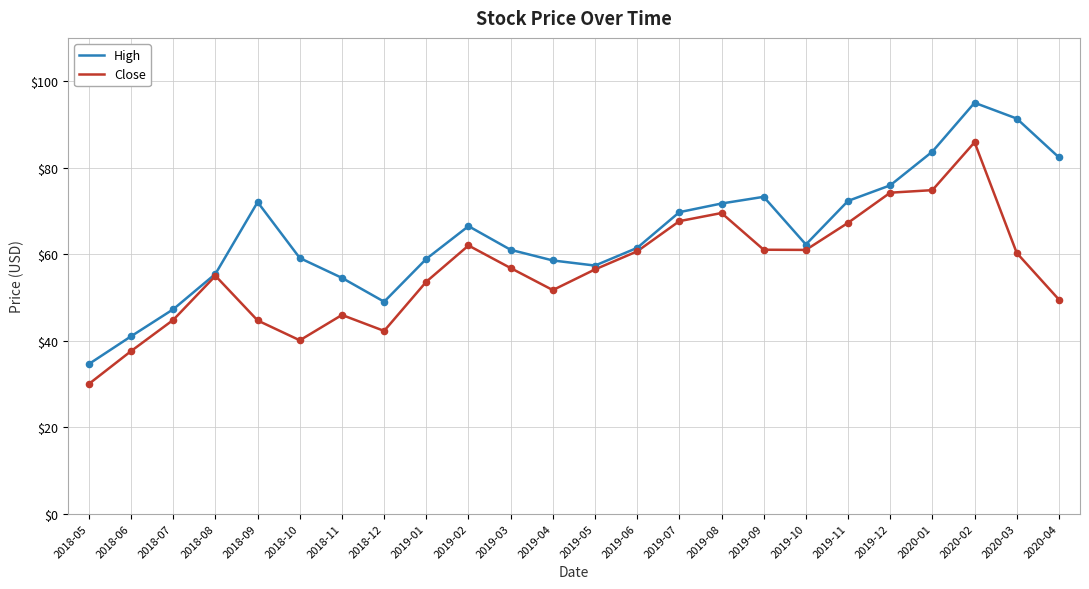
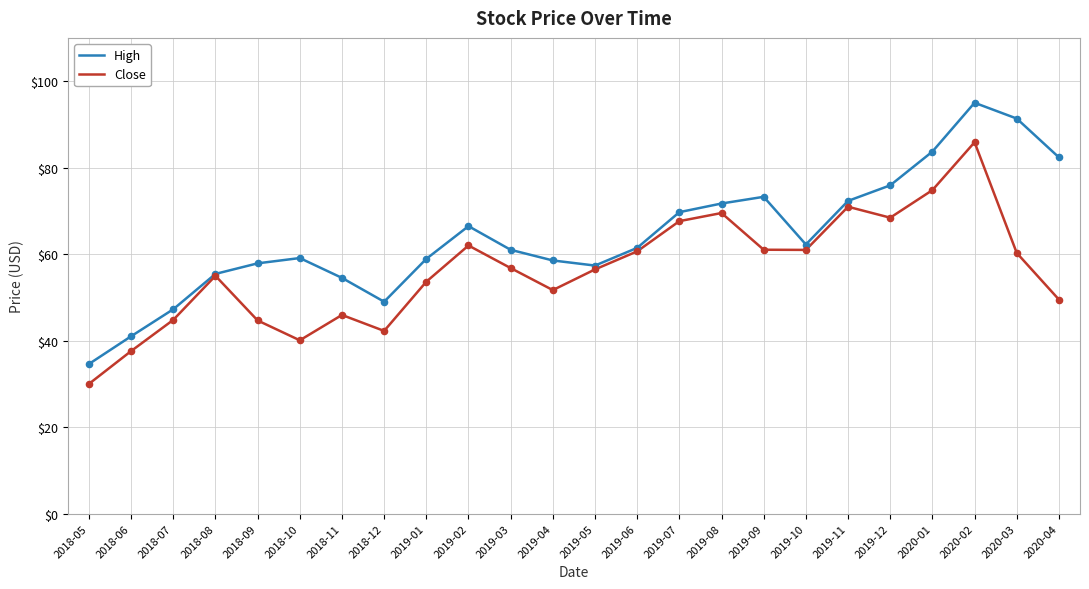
  {
    "High": {
      "2018-05": "$35",
      "2018-06": "$41",
      "2018-07": "$47",
-     "2018-09": "$72",
+     "2018-09": "$58",
      "2018-10": "$59",
      "2018-11": "$55",
      "2018-12": "$49",
      "2019-01": "$59",
      "2019-02": "$66",
      "2019-03": "$61",
      "2019-04": "$59",
      "2019-05": "$57",
      "2019-06": "$61",
      "2019-07": "$70",
      "2019-08": "$72",
      "2019-09": "$73",
      "2019-10": "$62",
      "2019-11": "$72",
      "2019-12": "$76",
      "2020-01": "$84",
      "2020-02": "$95",
      "2020-03": "$91",
      "2020-04": "$82"
    },
    "Close": {
      "2018-05": "$30",
      "2018-06": "$38",
      "2018-07": "$45",
      "2018-09": "$45",
      "2018-10": "$40",
      "2018-11": "$46",
      "2018-12": "$42",
      "2019-01": "$54",
      "2019-02": "$62",
      "2019-03": "$57",
      "2019-04": "$52",
      "2019-05": "$56",
      "2019-06": "$61",
      "2019-07": "$68",
      "2019-08": "$70",
      "2019-09": "$61",
      "2019-10": "$61",
-     "2019-11": "$67",
-     "2019-12": "$74",
+     "2019-11": "$71",
+     "2019-12": "$68",
      "2020-01": "$75",
      "2020-02": "$86",
      "2020-03": "$60",
      "2020-04": "$50"
    }
  }
